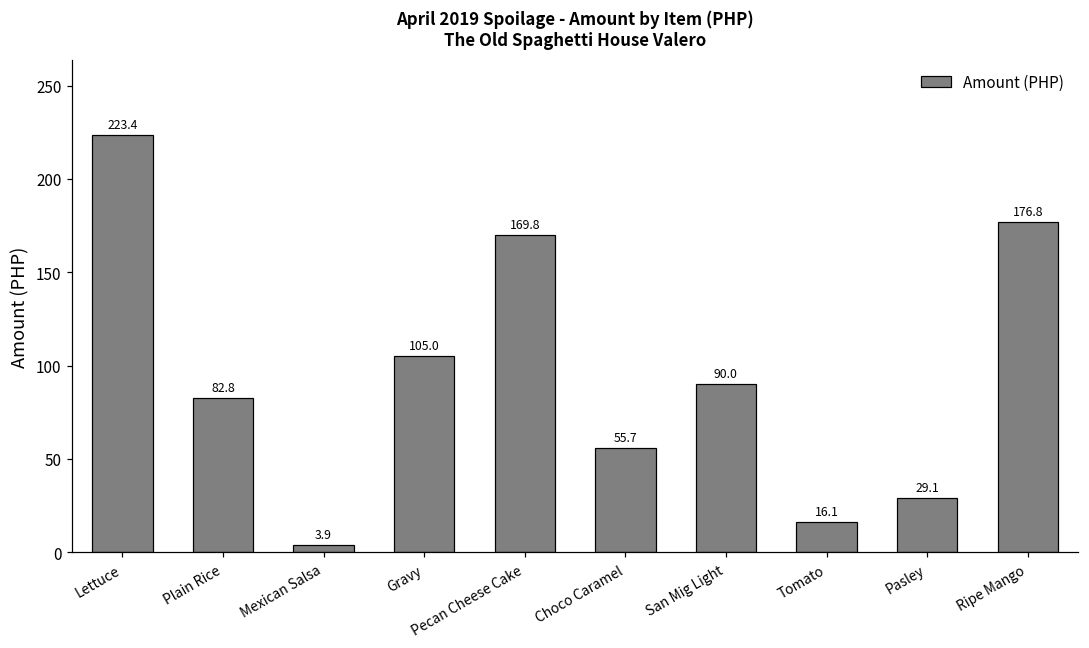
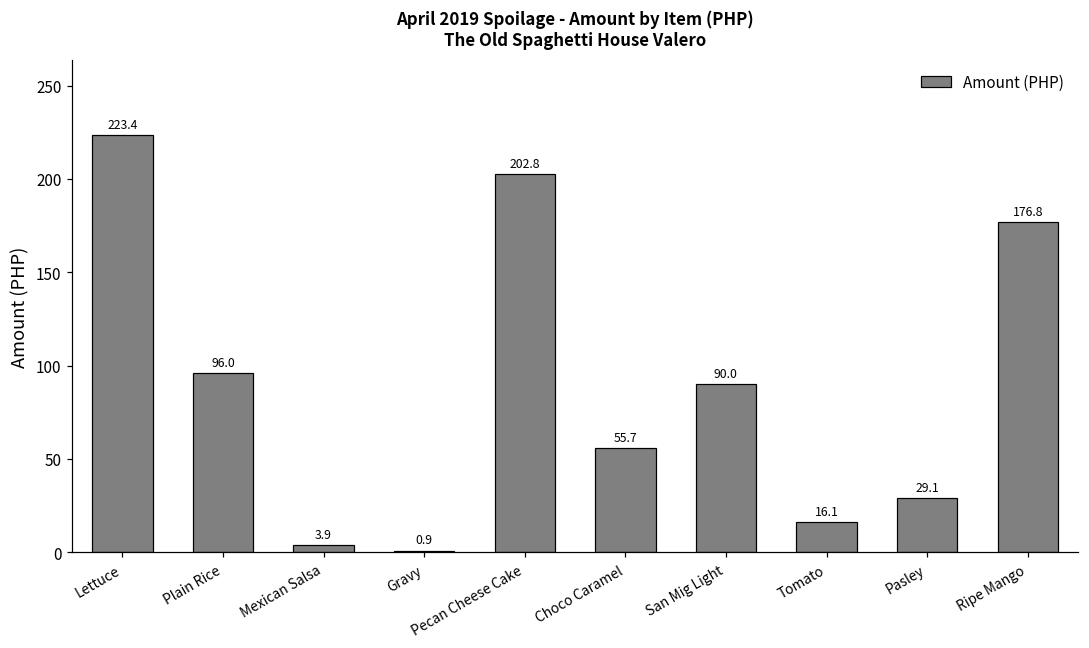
  {
    "Lettuce": 223.4,
-   "Plain Rice": 82.8,
+   "Plain Rice": 96.0,
    "Mexican Salsa": 3.9,
-   "Gravy": 105.0,
-   "Pecan Cheese Cake": 169.8,
+   "Gravy": 0.9,
+   "Pecan Cheese Cake": 202.8,
    "Choco Caramel": 55.7,
    "San Mig Light": 90.0,
    "Tomato": 16.1,
    "Pasley": 29.1,
    "Ripe Mango": 176.8
  }
